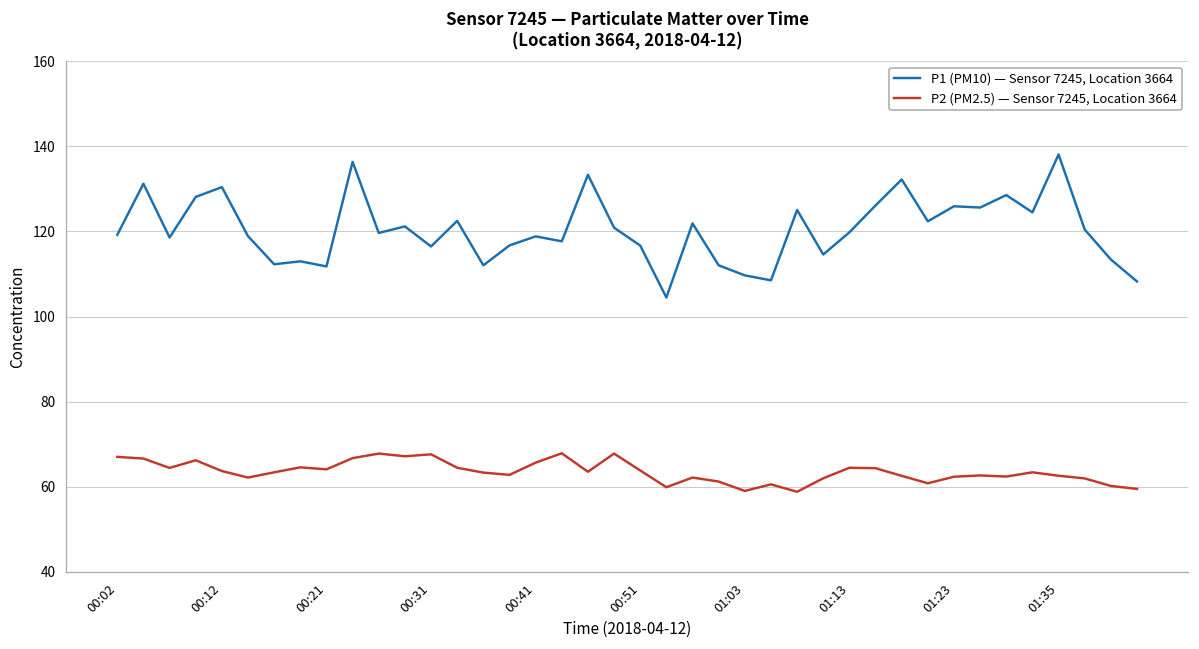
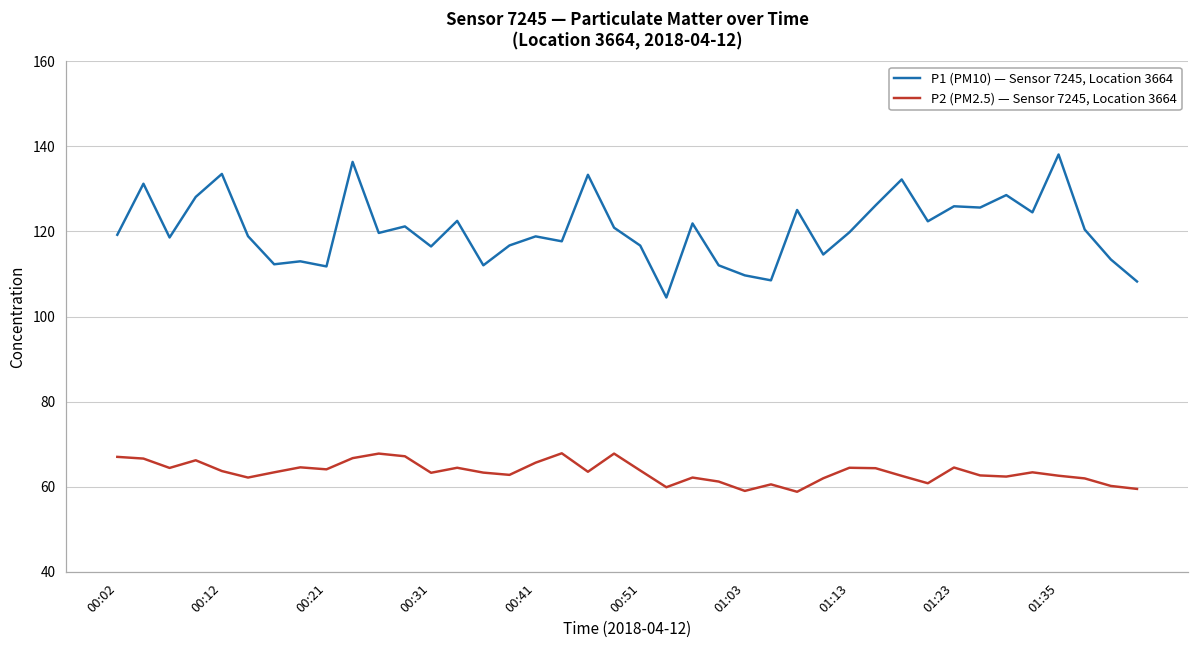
  {
    "P1 (PM10) — Sensor 7245, Location 3664": {
      "00:02": 119,
-     "00:12": 130,
+     "00:12": 134,
      "00:21": 112,
      "00:31": 116,
      "00:41": 119,
      "00:51": 117,
      "01:03": 110,
      "01:13": 120,
      "01:23": 126,
      "01:35": 138
    },
    "P2 (PM2.5) — Sensor 7245, Location 3664": {
      "00:02": 67,
      "00:12": 64,
      "00:21": 64,
-     "00:31": 68,
+     "00:31": 63,
      "00:41": 66,
      "00:51": 64,
      "01:03": 59,
      "01:13": 64,
-     "01:23": 62,
+     "01:23": 65,
      "01:35": 63
    }
  }
